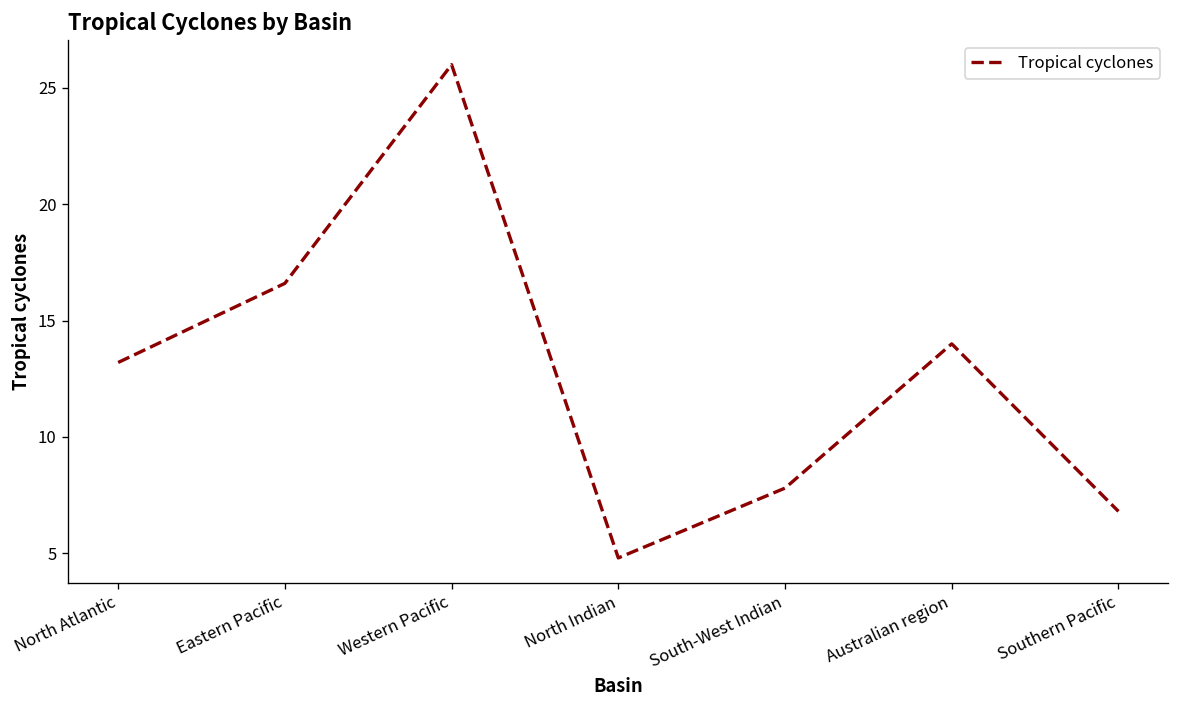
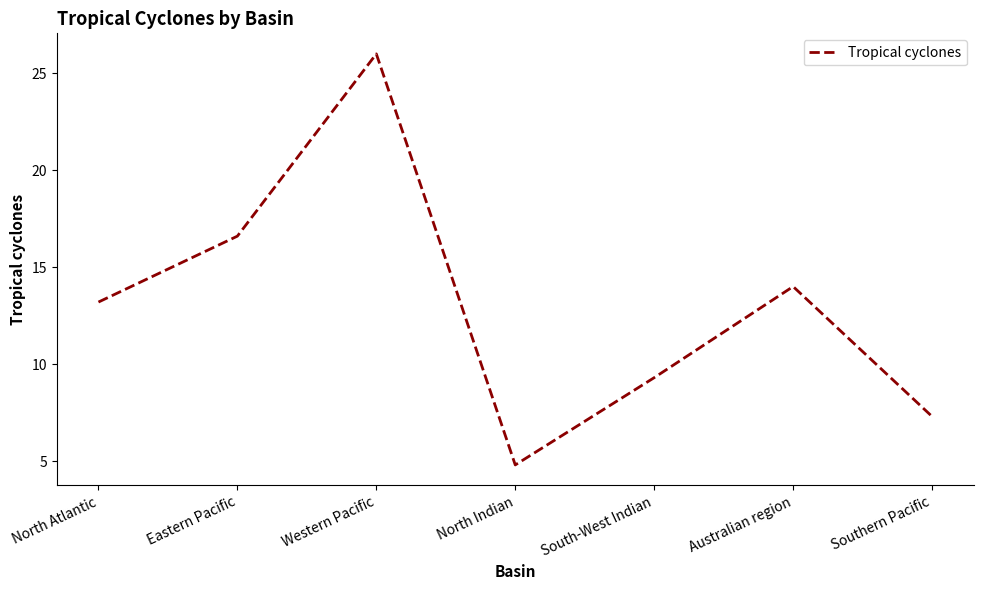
  {
    "North Atlantic": 13.2,
    "Eastern Pacific": 16.6,
    "Western Pacific": 26.0,
    "North Indian": 4.8,
-   "South-West Indian": 7.8,
+   "South-West Indian": 9.3,
    "Australian region": 14.0,
-   "Southern Pacific": 6.8
+   "Southern Pacific": 7.3
  }
